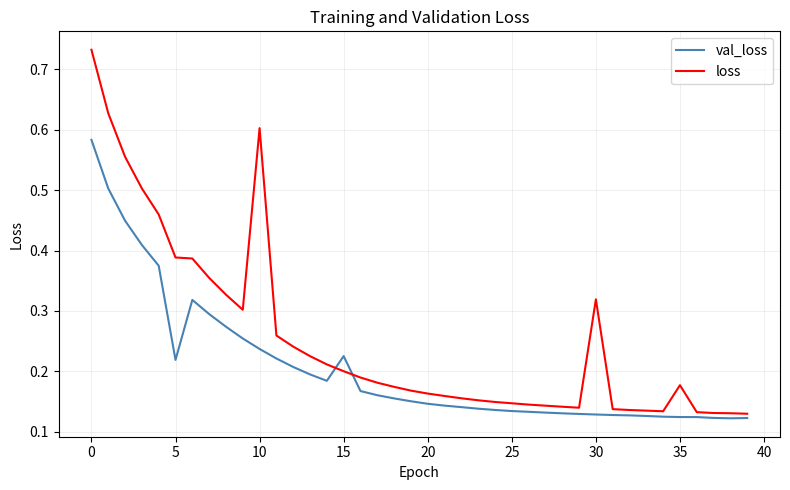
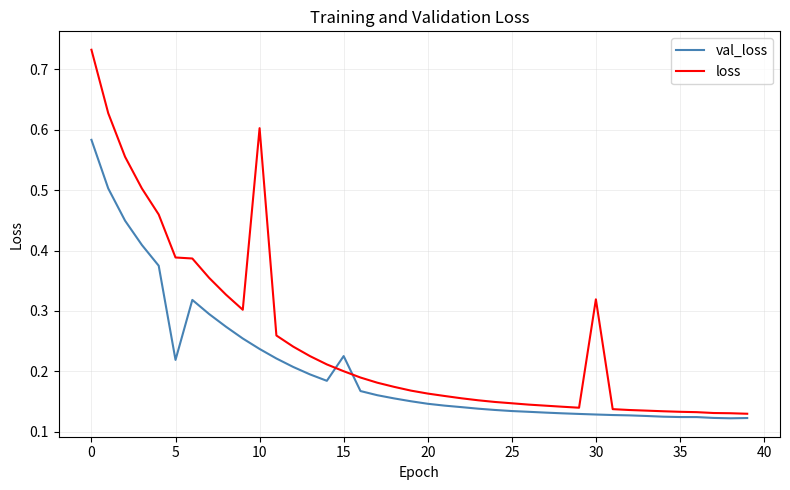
  {
    "val_loss": {
      "0": 0.58,
      "5": 0.22,
      "10": 0.24,
      "15": 0.23,
      "20": 0.15,
      "25": 0.13,
      "30": 0.13,
      "35": 0.12
    },
    "loss": {
      "0": 0.73,
      "5": 0.39,
      "10": 0.60,
      "15": 0.20,
      "20": 0.16,
      "25": 0.15,
      "30": 0.32,
-     "35": 0.18
+     "35": 0.13
    }
  }
